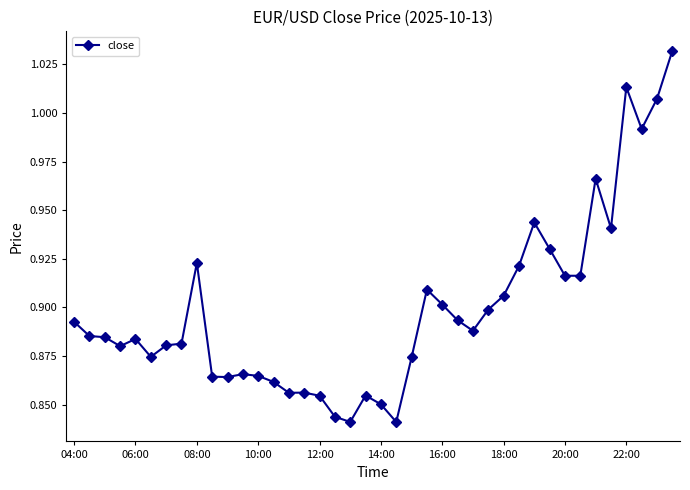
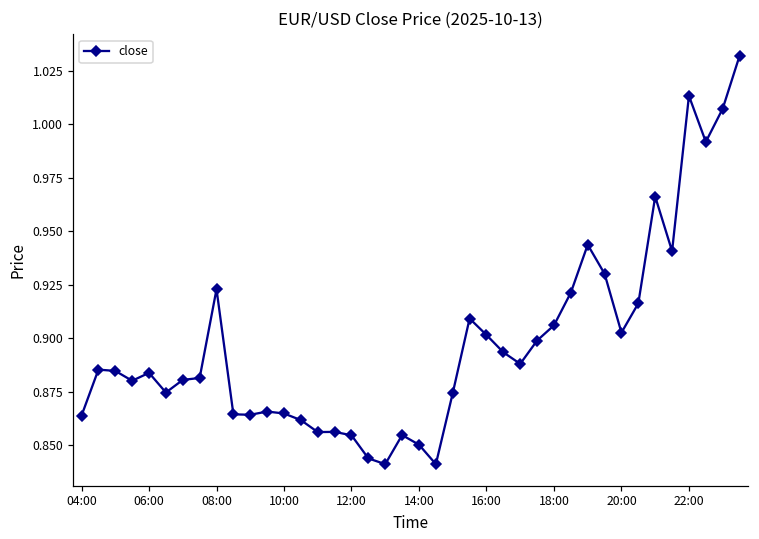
  {
-   "04:00": 0.893,
+   "04:00": 0.864,
    "06:00": 0.884,
    "08:00": 0.923,
    "10:00": 0.865,
    "12:00": 0.855,
    "14:00": 0.850,
    "16:00": 0.902,
    "18:00": 0.906,
-   "20:00": 0.916,
+   "20:00": 0.903,
    "22:00": 1.013
  }
